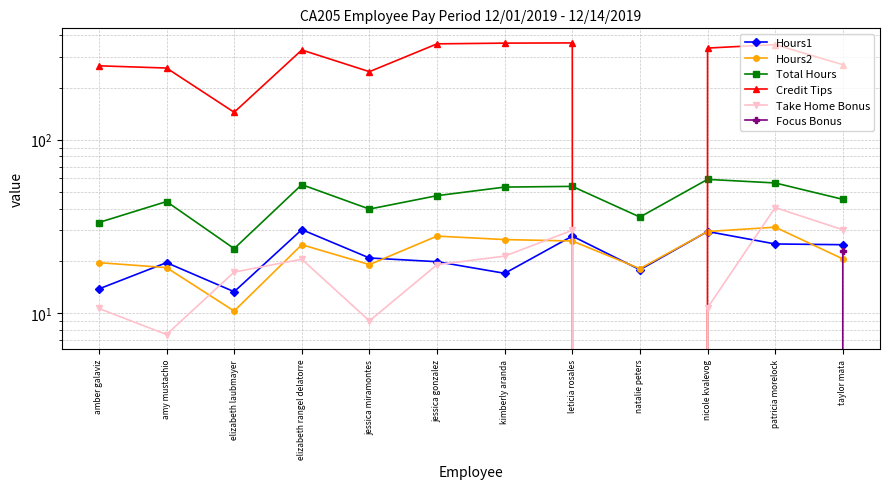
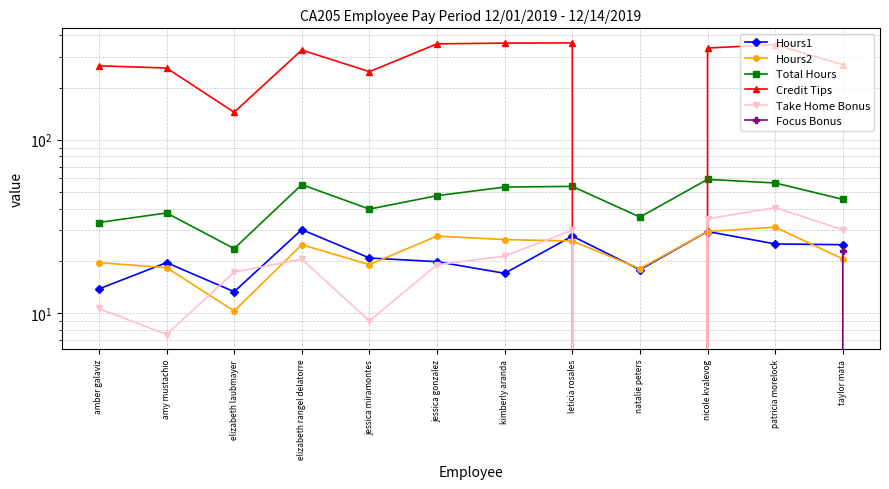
  {
    "Hours1": {
      "amber galaviz": 14,
      "amy mustachio": 20,
      "elizabeth laubmayer": 13,
      "elizabeth rangel delatorre": 30,
      "jessica miramontes": 21,
      "jessica gonzalez": 20,
      "kimberly aranda": 17,
      "leticia rosales": 28,
      "patricia morelock": 25,
      "taylor mata": 25
    },
    "Hours2": {
      "amber galaviz": 20,
      "amy mustachio": 18,
      "elizabeth laubmayer": 10,
      "elizabeth rangel delatorre": 25,
      "jessica miramontes": 19,
      "jessica gonzalez": 28,
      "kimberly aranda": 27,
      "leticia rosales": 26,
      "patricia morelock": 31,
      "taylor mata": 21
    },
    "Total Hours": {
      "amber galaviz": 33,
-     "amy mustachio": 44,
+     "amy mustachio": 38,
      "elizabeth laubmayer": 24,
      "elizabeth rangel delatorre": 55,
      "jessica miramontes": 40,
      "jessica gonzalez": 48,
      "kimberly aranda": 53,
      "leticia rosales": 54,
      "natalie peters": 36,
      "nicole kvalevog": 59,
      "patricia morelock": 56,
      "taylor mata": 45
    },
    "Credit Tips": {
      "amber galaviz": 270,
      "amy mustachio": 260,
      "elizabeth laubmayer": 140,
      "elizabeth rangel delatorre": 330,
      "jessica miramontes": 250,
      "jessica gonzalez": 360,
      "kimberly aranda": 360,
      "leticia rosales": 360,
      "nicole kvalevog": 340
    },
    "Take Home Bonus": {
      "amber galaviz": 11,
      "amy mustachio": 7.5,
      "elizabeth laubmayer": 17,
      "elizabeth rangel delatorre": 20,
      "jessica miramontes": 9,
      "jessica gonzalez": 19,
      "kimberly aranda": 21,
      "leticia rosales": 30,
-     "nicole kvalevog": 11,
+     "nicole kvalevog": 35,
      "patricia morelock": 41,
      "taylor mata": 30
    },
    "Focus Bonus": {
      "taylor mata": 23
    }
  }
